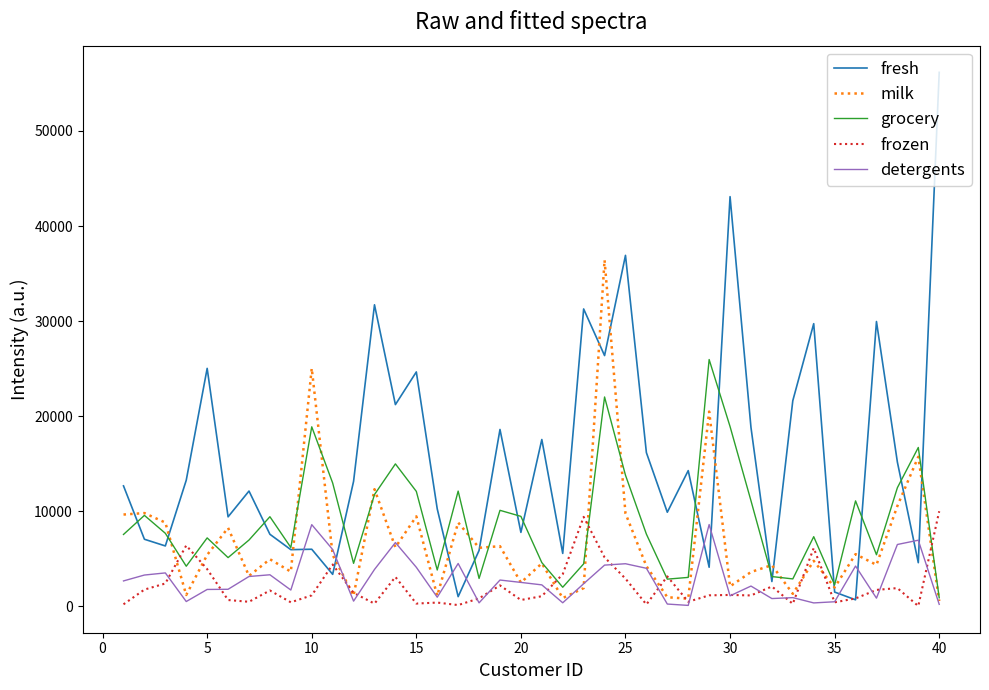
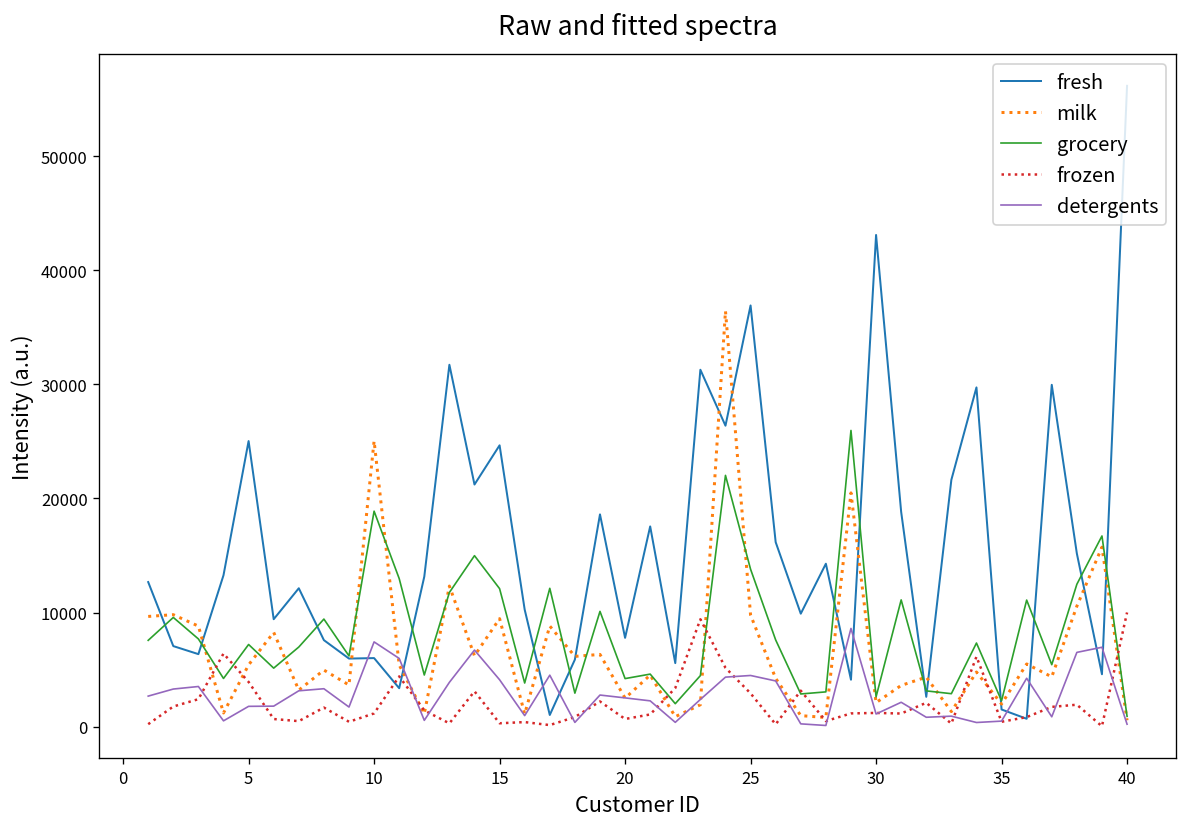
  {
    "fresh": {
      "5": 25000,
      "10": 6000,
      "15": 25000,
      "20": 8000,
      "25": 37000,
      "30": 43000,
      "35": 2000
    },
    "milk": {
      "5": 5000,
      "10": 25000,
      "15": 9000,
      "25": 10000,
      "30": 2000,
      "35": 2000,
      "40": 1000
    },
    "grocery": {
      "5": 7000,
      "10": 19000,
      "15": 12000,
-     "20": 9000,
+     "20": 4000,
      "25": 14000,
-     "30": 19000,
+     "30": 3000,
      "35": 2000,
      "40": 1000
    },
    "frozen": {
      "5": 4000,
      "10": 1000,
      "15": 0,
      "20": 1000,
      "25": 3000,
      "40": 10000
    },
    "detergents": {
      "5": 2000,
-     "10": 9000,
+     "10": 7000,
      "15": 4000,
      "25": 4000,
      "40": 0
    }
  }
